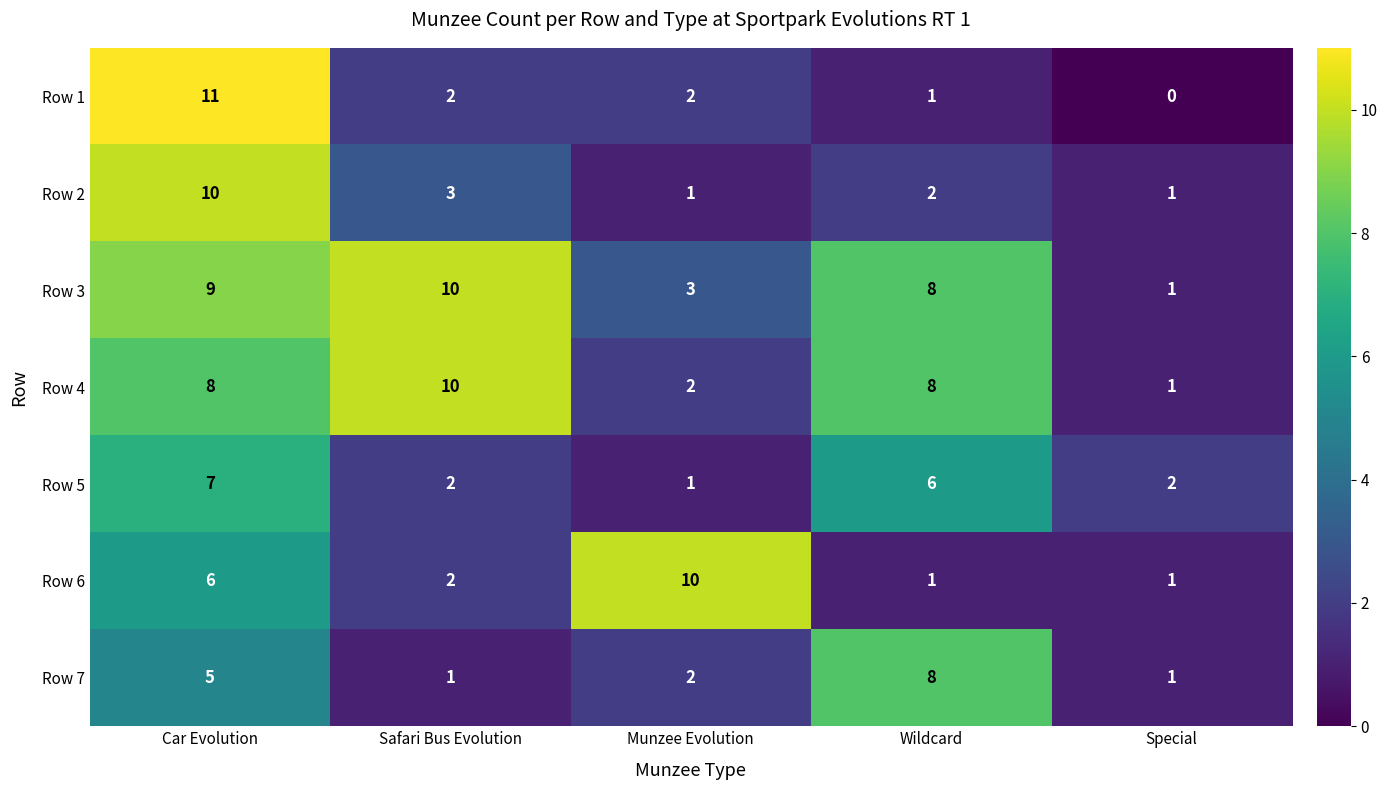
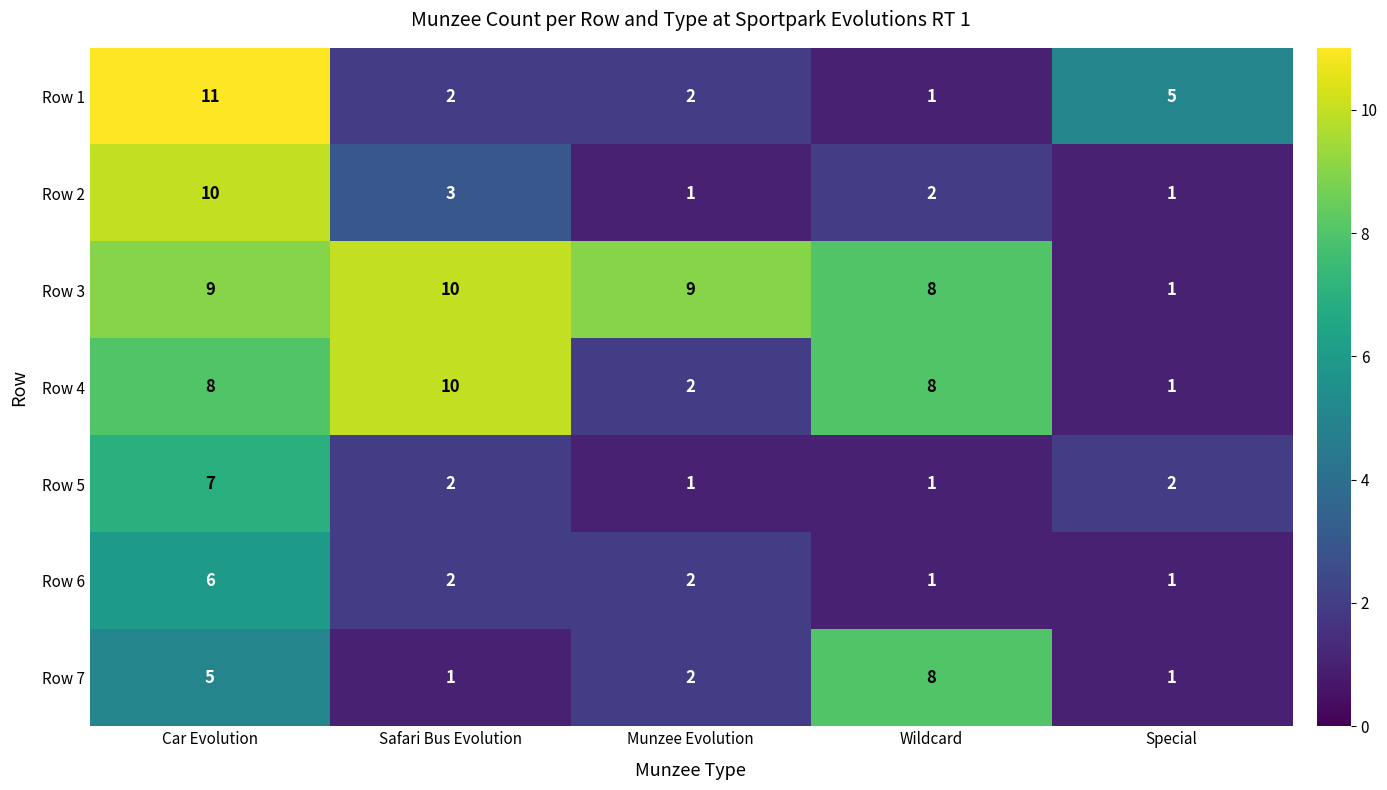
  {
    "Row 1": {
      "Car Evolution": 11,
      "Safari Bus Evolution": 2,
      "Munzee Evolution": 2,
      "Wildcard": 1,
-     "Special": 0
+     "Special": 5
    },
    "Row 2": {
      "Car Evolution": 10,
      "Safari Bus Evolution": 3,
      "Munzee Evolution": 1,
      "Wildcard": 2,
      "Special": 1
    },
    "Row 3": {
      "Car Evolution": 9,
      "Safari Bus Evolution": 10,
-     "Munzee Evolution": 3,
+     "Munzee Evolution": 9,
      "Wildcard": 8,
      "Special": 1
    },
    "Row 4": {
      "Car Evolution": 8,
      "Safari Bus Evolution": 10,
      "Munzee Evolution": 2,
      "Wildcard": 8,
      "Special": 1
    },
    "Row 5": {
      "Car Evolution": 7,
      "Safari Bus Evolution": 2,
      "Munzee Evolution": 1,
-     "Wildcard": 6,
+     "Wildcard": 1,
      "Special": 2
    },
    "Row 6": {
      "Car Evolution": 6,
      "Safari Bus Evolution": 2,
-     "Munzee Evolution": 10,
+     "Munzee Evolution": 2,
      "Wildcard": 1,
      "Special": 1
    },
    "Row 7": {
      "Car Evolution": 5,
      "Safari Bus Evolution": 1,
      "Munzee Evolution": 2,
      "Wildcard": 8,
      "Special": 1
    }
  }
